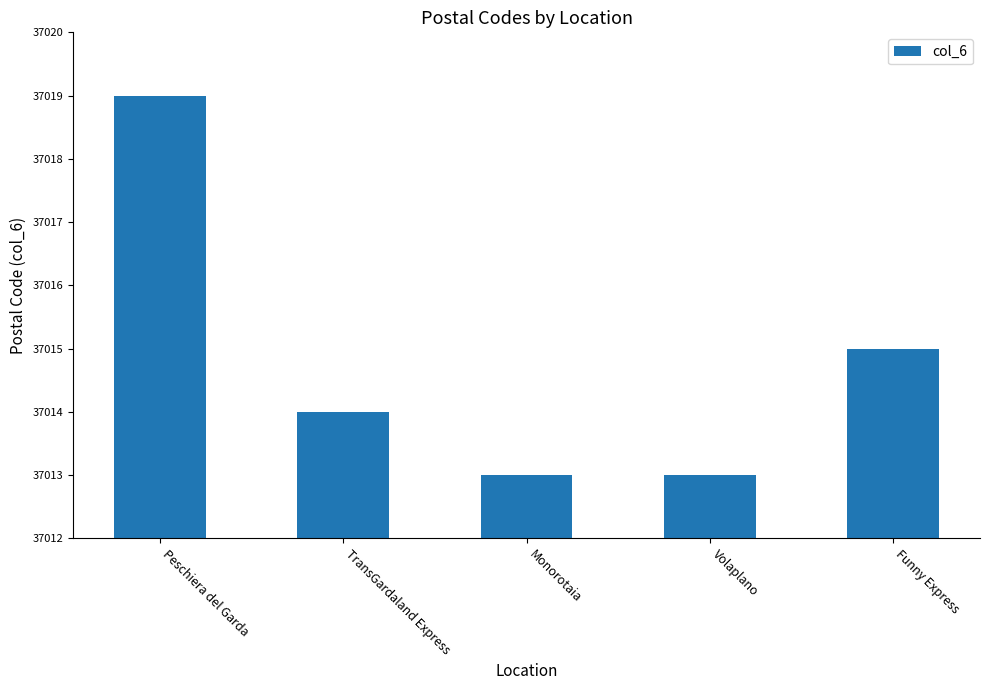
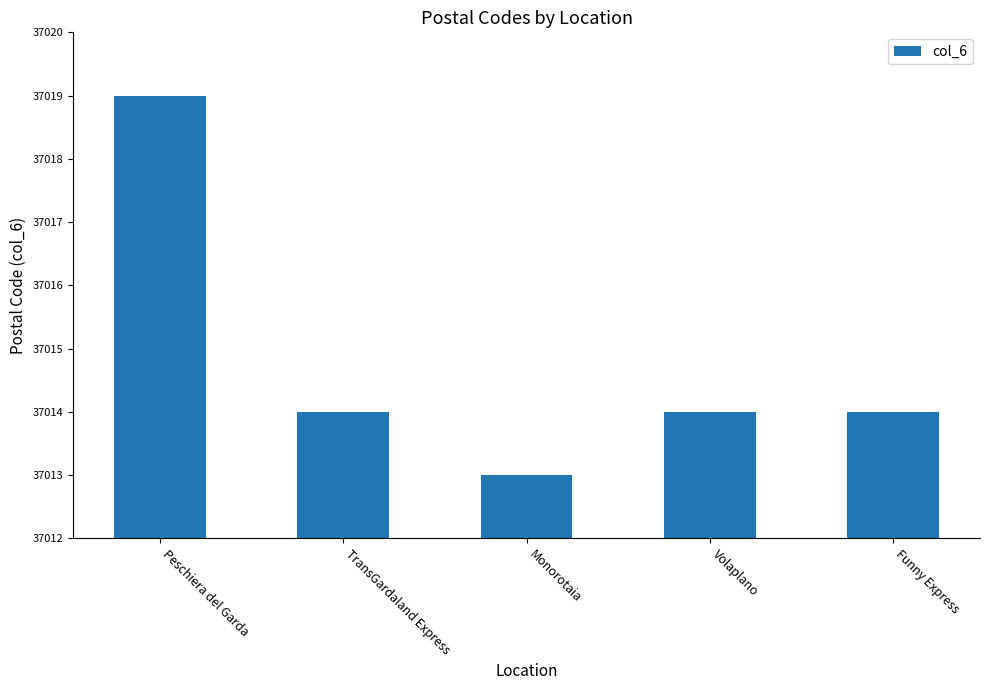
  {
    "Peschiera del Garda": 37019,
    "TransGardaland Express": 37014,
    "Monorotaia": 37013,
-   "Volaplano": 37013,
-   "Funny Express": 37015
+   "Volaplano": 37014,
+   "Funny Express": 37014
  }
